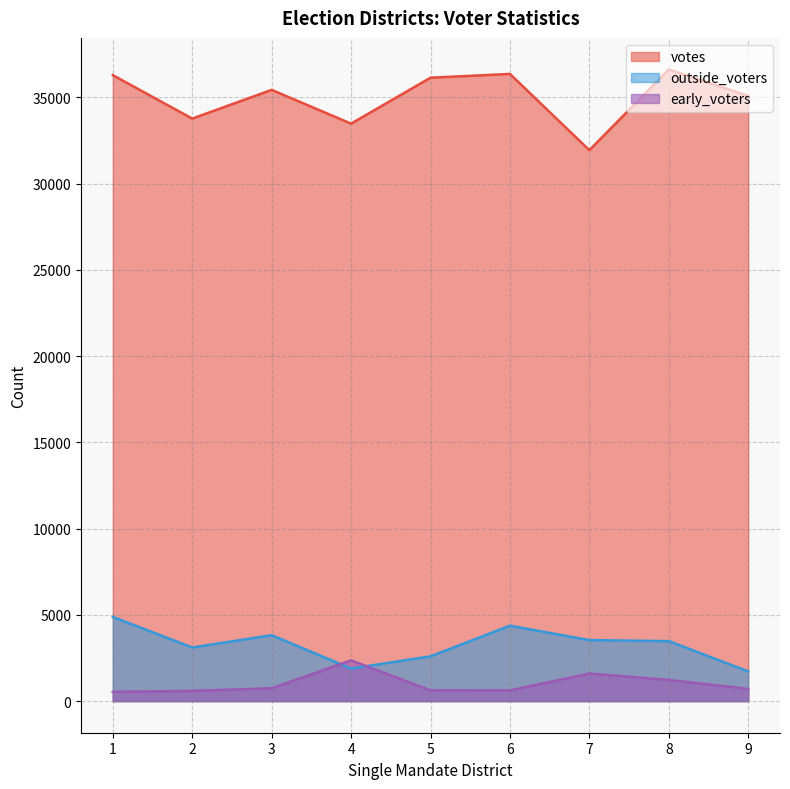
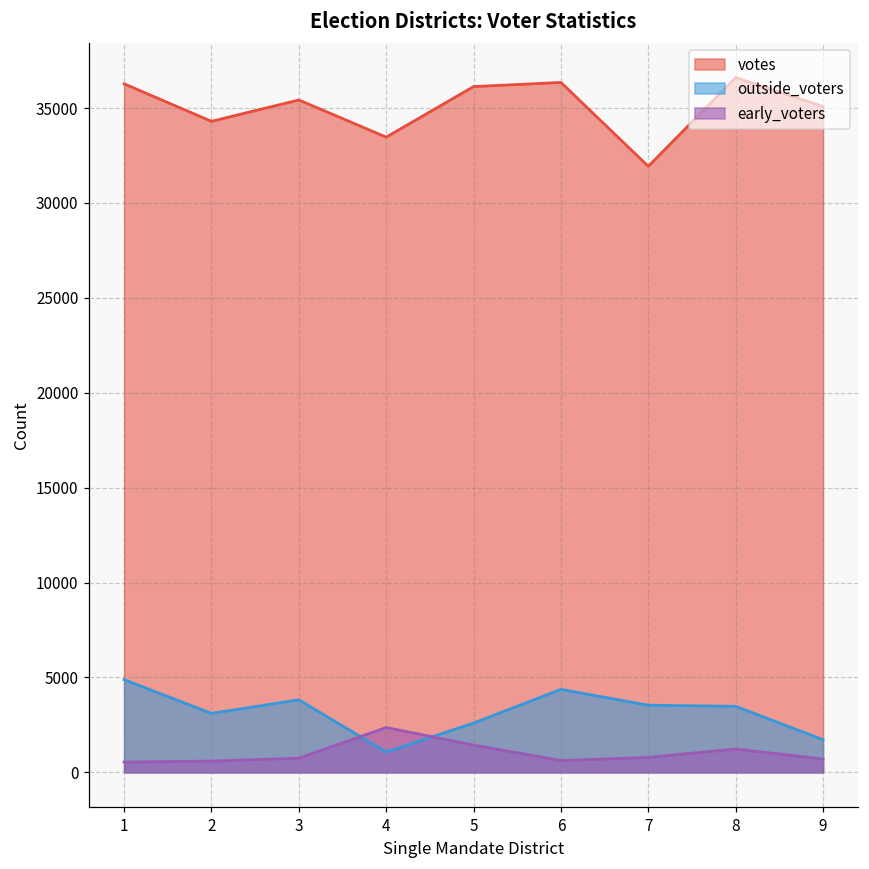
  {
    "votes": {
      "1": 36300,
-     "2": 33800,
+     "2": 34300,
      "3": 35400,
      "4": 33500,
      "5": 36100,
      "6": 36400,
      "7": 31900
    },
    "outside_voters": {
      "1": 4900,
      "2": 3100,
      "3": 3800,
-     "4": 1900,
+     "4": 1100,
      "5": 2600,
      "6": 4400,
      "7": 3500,
      "8": 3500,
      "9": 1700
    },
    "early_voters": {
      "1": 500,
      "2": 600,
      "3": 700,
      "4": 2400,
-     "5": 600,
+     "5": 1400,
      "6": 600,
-     "7": 1600,
+     "7": 800,
      "8": 1200,
      "9": 700
    }
  }
